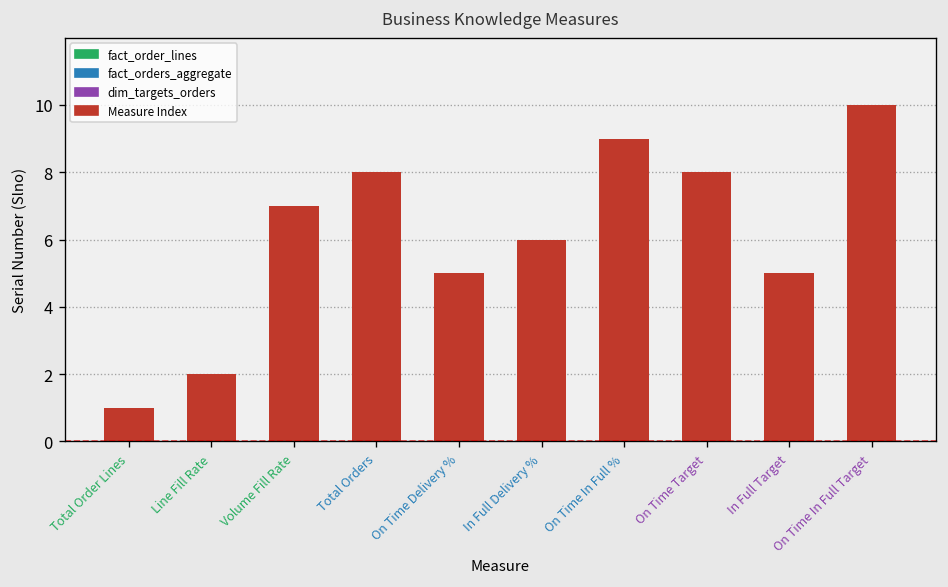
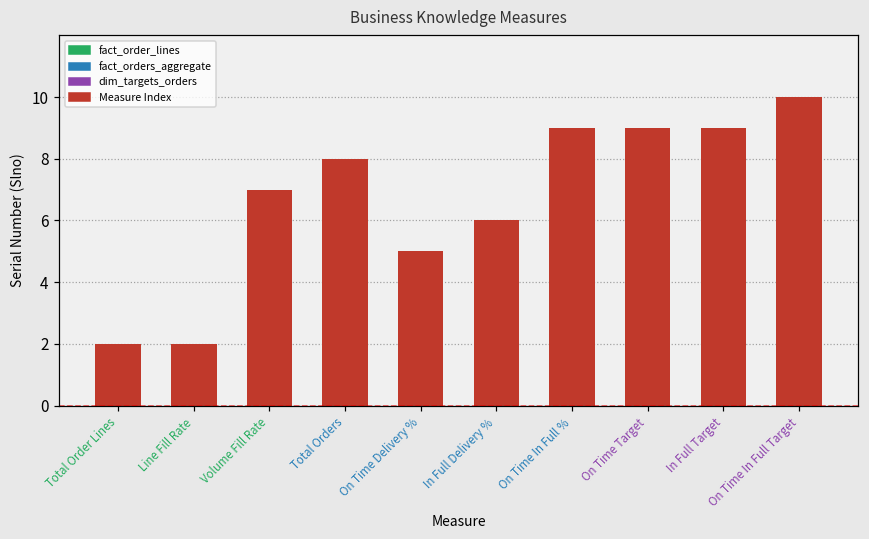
  {
-   "Total Order Lines": 1,
+   "Total Order Lines": 2,
    "Line Fill Rate": 2,
    "Volume Fill Rate": 7,
    "Total Orders": 8,
    "On Time Delivery %": 5,
    "In Full Delivery %": 6,
    "On Time In Full %": 9,
-   "On Time Target": 8,
-   "In Full Target": 5,
+   "On Time Target": 9,
+   "In Full Target": 9,
    "On Time In Full Target": 10
  }
